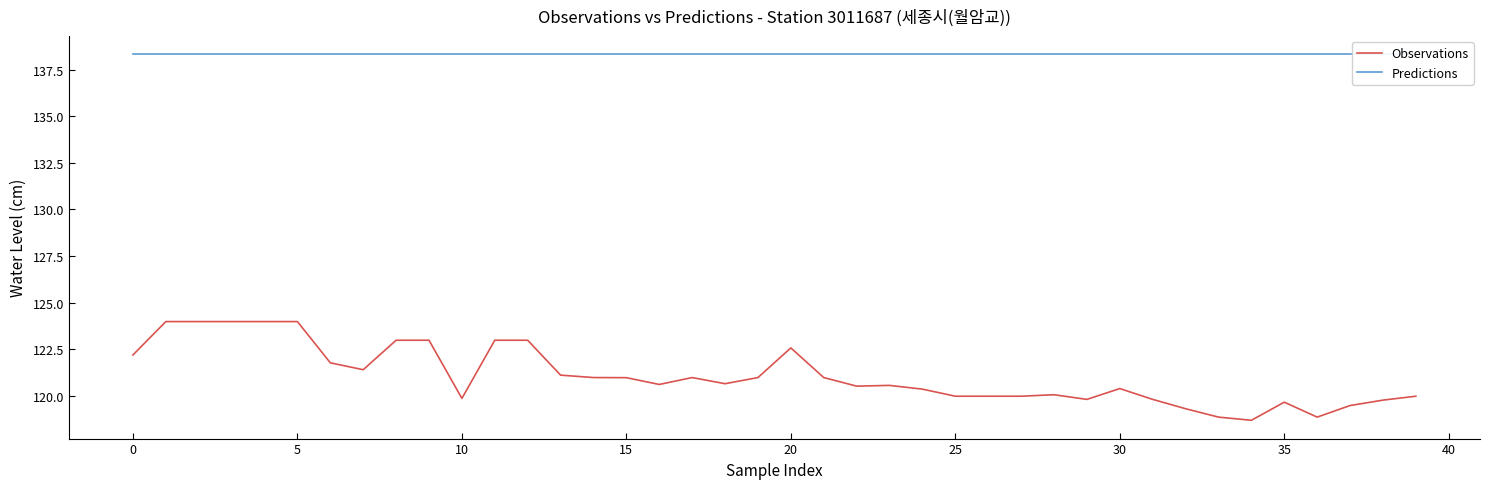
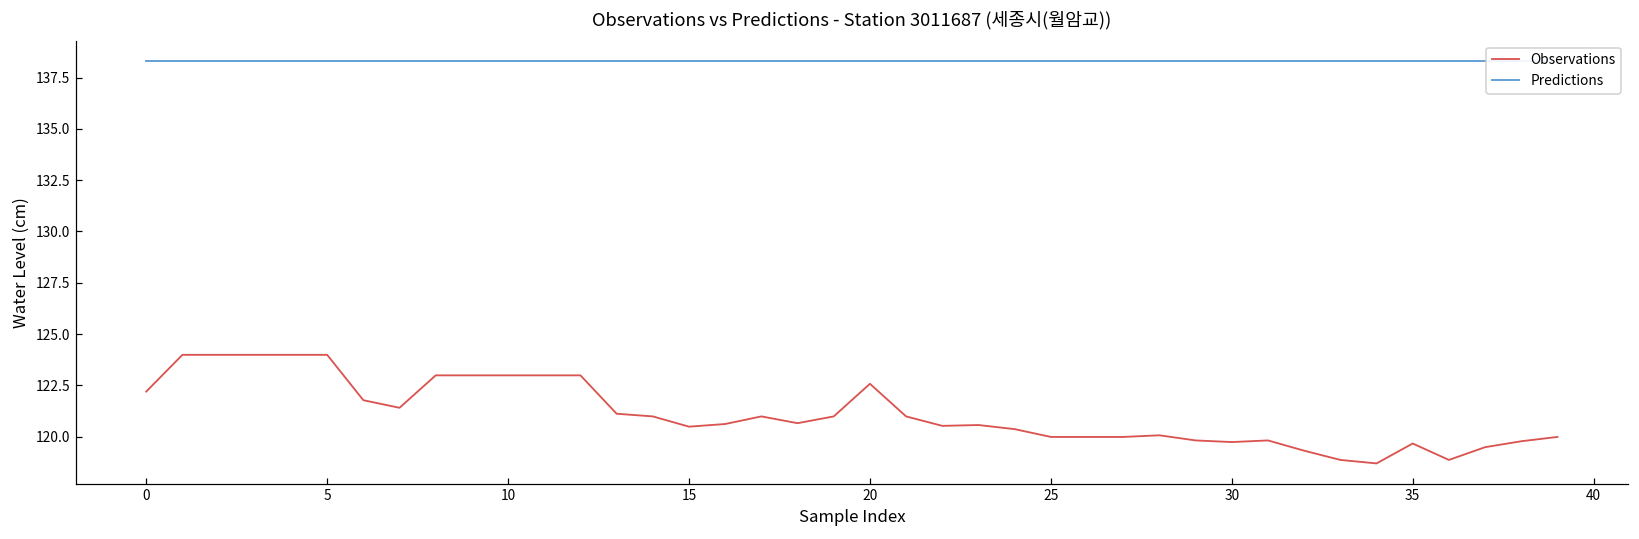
  {
    "Observations": {
      "0": 122.2,
      "5": 124.0,
-     "10": 119.9,
-     "15": 121.0,
+     "10": 123.0,
+     "15": 120.5,
      "20": 122.6,
      "25": 120.0,
-     "30": 120.4,
+     "30": 119.7,
      "35": 119.7
    },
    "Predictions": {
      "0": 138.3,
      "5": 138.3,
      "10": 138.3,
      "15": 138.3,
      "20": 138.3,
      "25": 138.3,
      "30": 138.3,
      "35": 138.3
    }
  }
